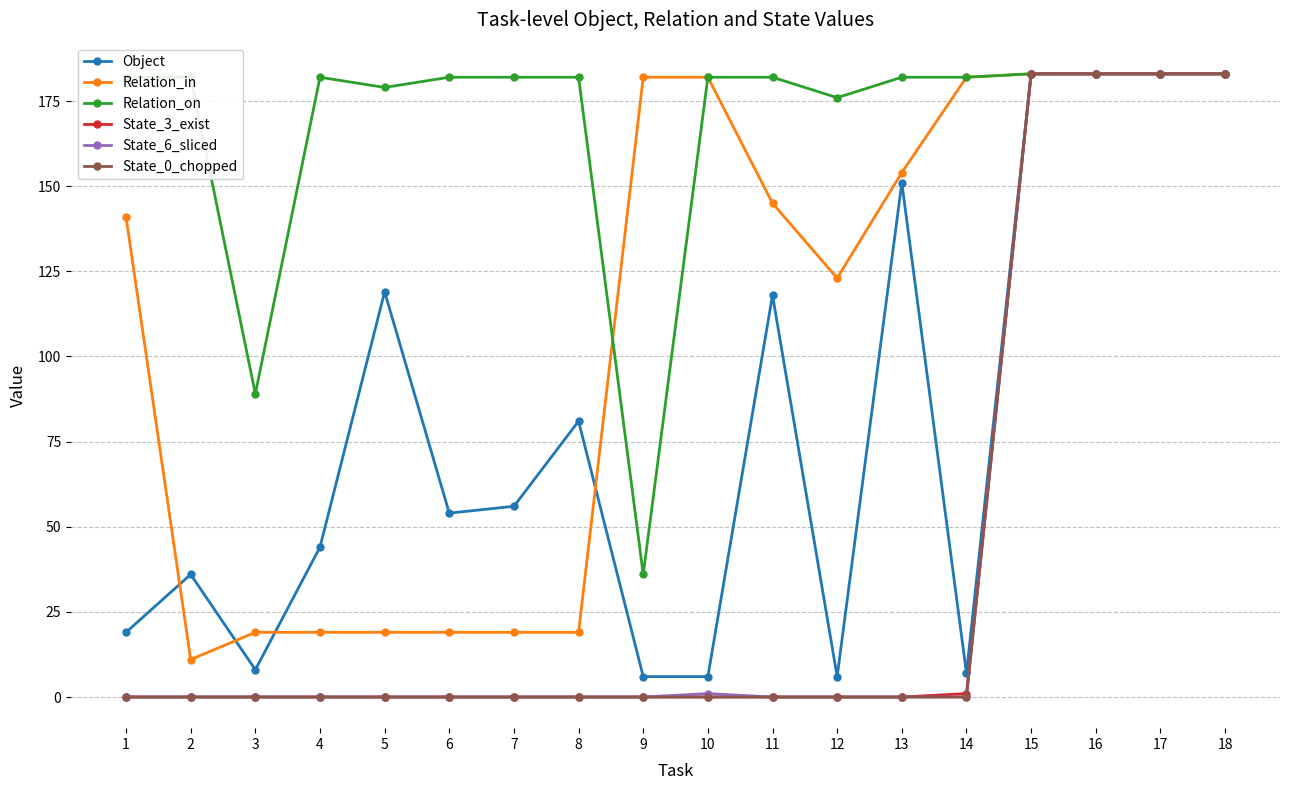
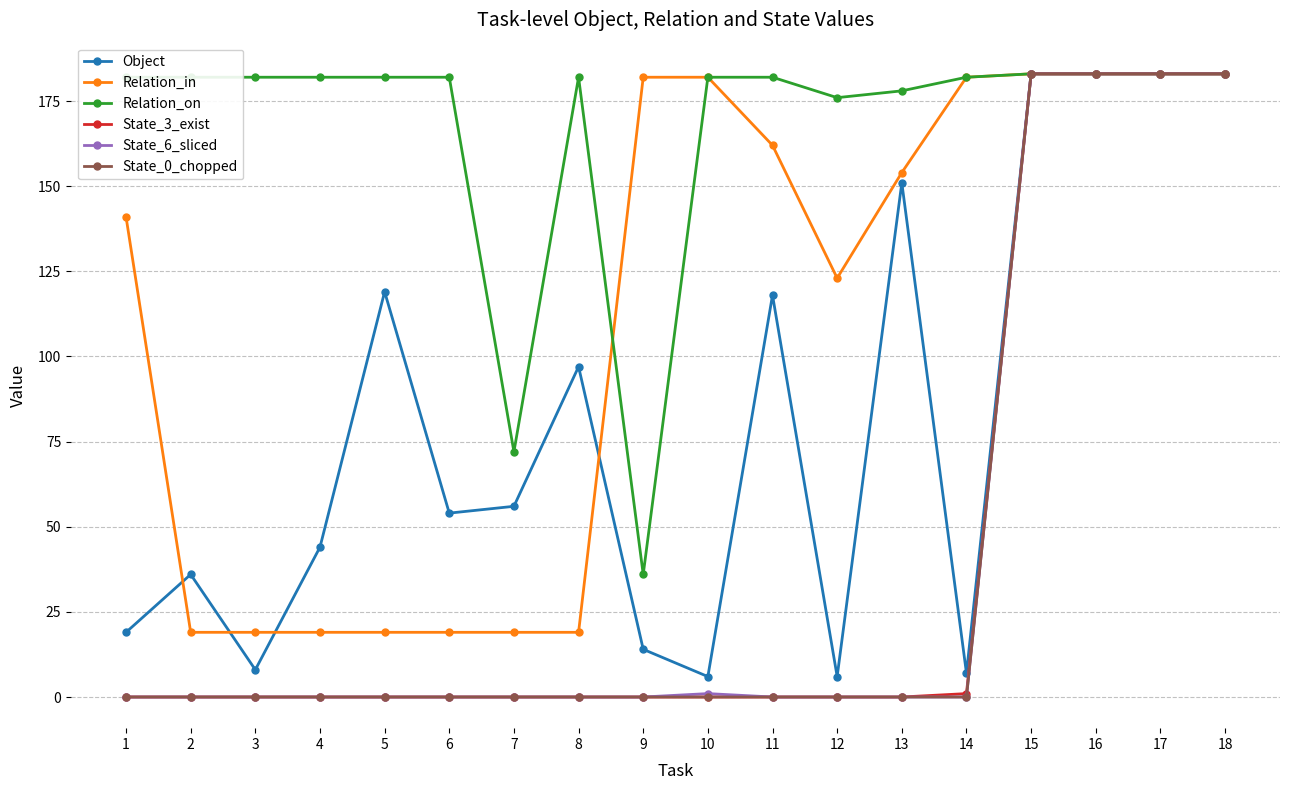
  {
    "Object": {
      "1": 19,
      "2": 36,
      "3": 8,
      "4": 44,
      "5": 119,
      "6": 54,
      "7": 56,
-     "8": 81,
-     "9": 6,
+     "8": 97,
+     "9": 14,
      "10": 6,
      "11": 118,
      "12": 6,
      "13": 151,
      "14": 7
    },
    "Relation_in": {
      "1": 141,
-     "2": 11,
+     "2": 19,
      "3": 19,
      "4": 19,
      "5": 19,
      "6": 19,
      "7": 19,
      "8": 19,
      "9": 182,
-     "11": 145,
+     "11": 162,
      "12": 123,
      "13": 154
    },
    "Relation_on": {
-     "3": 89,
+     "3": 182,
      "4": 182,
-     "5": 179,
+     "5": 182,
      "6": 182,
-     "7": 182,
+     "7": 72,
      "8": 182,
      "9": 36,
      "11": 182,
      "12": 176,
-     "13": 182
+     "13": 178
    },
    "State_3_exist": {
      "14": 1
    },
    "State_6_sliced": {
      "10": 1
    }
  }
